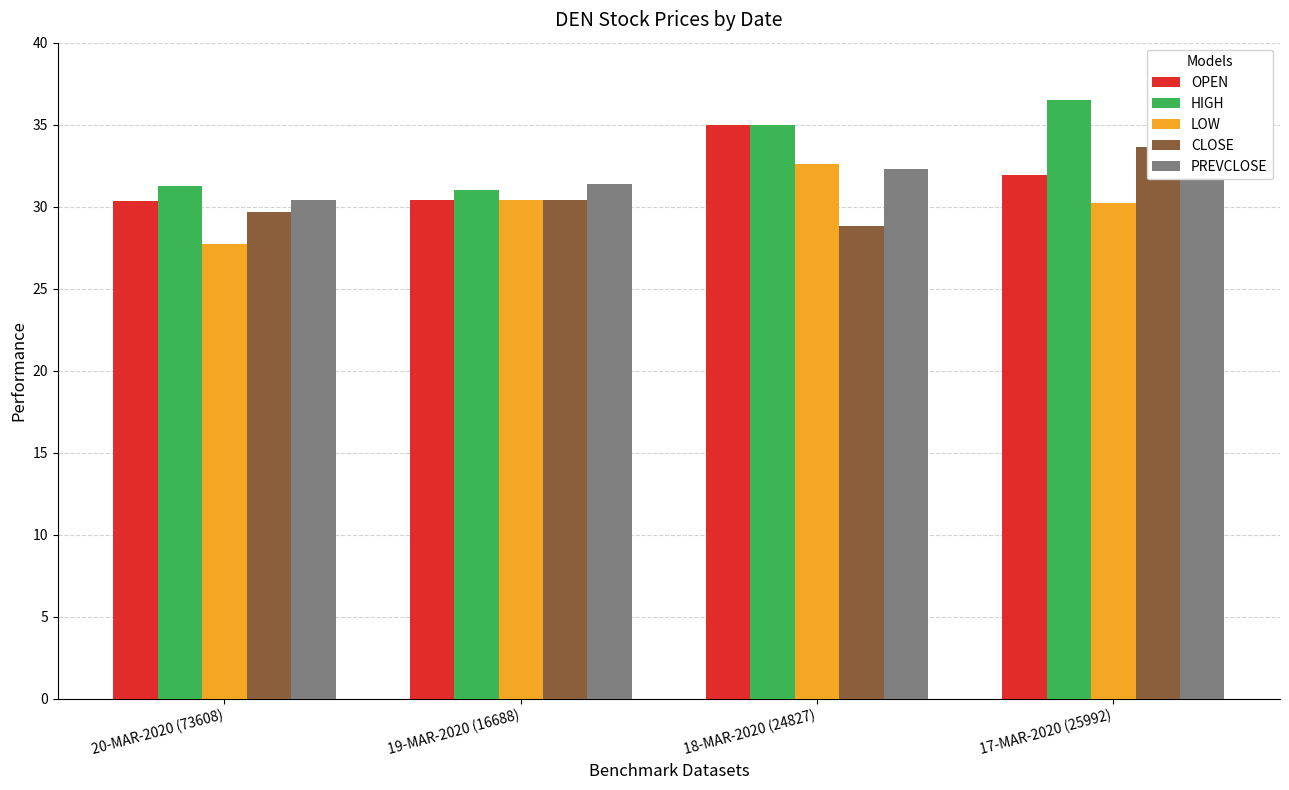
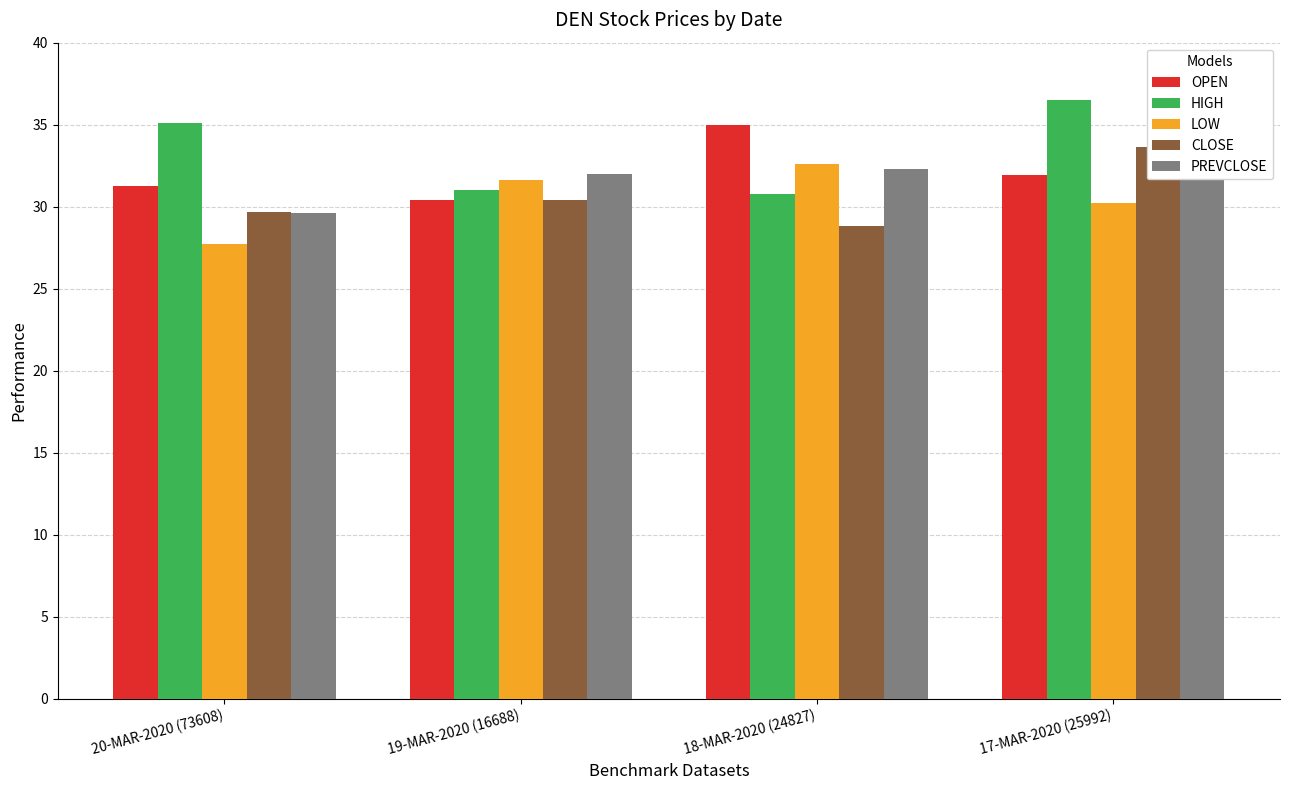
  {
    "OPEN": {
-     "20-MAR-2020 (73608)": 30.4,
+     "20-MAR-2020 (73608)": 31.3,
      "19-MAR-2020 (16688)": 30.4,
      "18-MAR-2020 (24827)": 35.0,
      "17-MAR-2020 (25992)": 31.9
    },
    "HIGH": {
-     "20-MAR-2020 (73608)": 31.3,
+     "20-MAR-2020 (73608)": 35.1,
      "19-MAR-2020 (16688)": 31.0,
-     "18-MAR-2020 (24827)": 35.0,
+     "18-MAR-2020 (24827)": 30.8,
      "17-MAR-2020 (25992)": 36.5
    },
    "LOW": {
      "20-MAR-2020 (73608)": 27.7,
-     "19-MAR-2020 (16688)": 30.4,
+     "19-MAR-2020 (16688)": 31.6,
      "18-MAR-2020 (24827)": 32.6,
      "17-MAR-2020 (25992)": 30.2
    },
    "CLOSE": {
      "20-MAR-2020 (73608)": 29.7,
      "19-MAR-2020 (16688)": 30.4,
      "18-MAR-2020 (24827)": 28.8
    },
    "PREVCLOSE": {
-     "20-MAR-2020 (73608)": 30.4,
-     "19-MAR-2020 (16688)": 31.4,
+     "20-MAR-2020 (73608)": 29.6,
+     "19-MAR-2020 (16688)": 32.0,
      "18-MAR-2020 (24827)": 32.3
    }
  }
